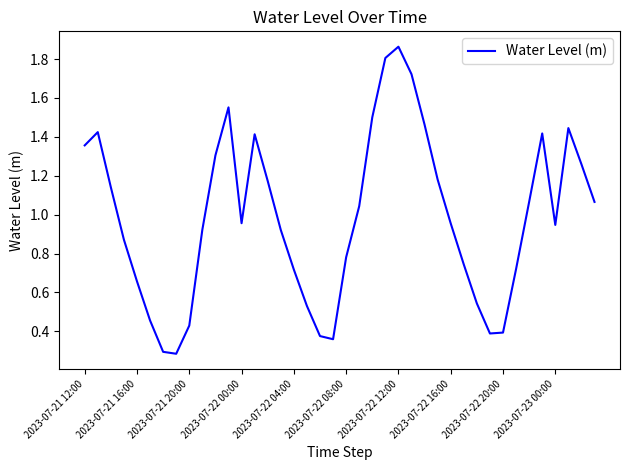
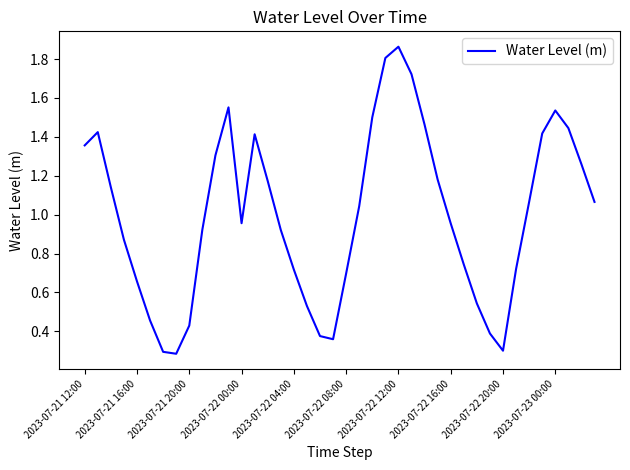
  {
    "2023-07-21 12:00": 1.36,
    "2023-07-21 16:00": 0.66,
    "2023-07-21 20:00": 0.43,
    "2023-07-22 00:00": 0.96,
    "2023-07-22 04:00": 0.72,
-   "2023-07-22 08:00": 0.78,
+   "2023-07-22 08:00": 0.70,
    "2023-07-22 12:00": 1.86,
    "2023-07-22 16:00": 0.95,
-   "2023-07-22 20:00": 0.39,
-   "2023-07-23 00:00": 0.95
+   "2023-07-22 20:00": 0.30,
+   "2023-07-23 00:00": 1.54
  }
